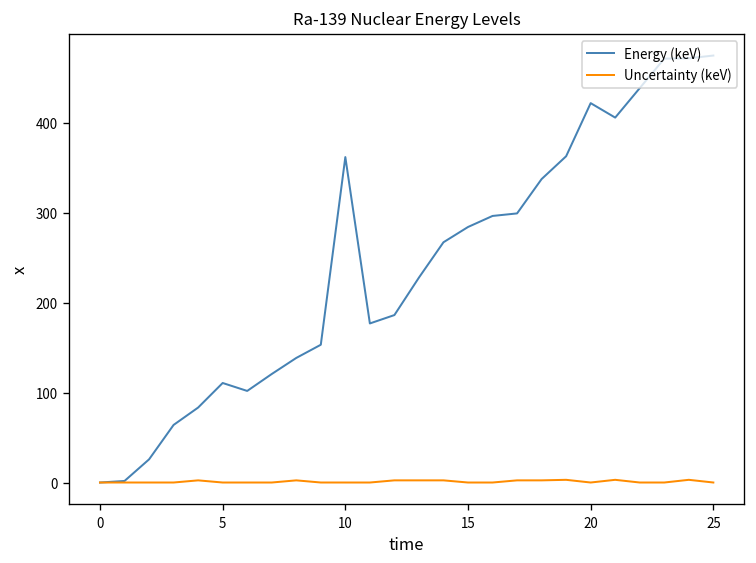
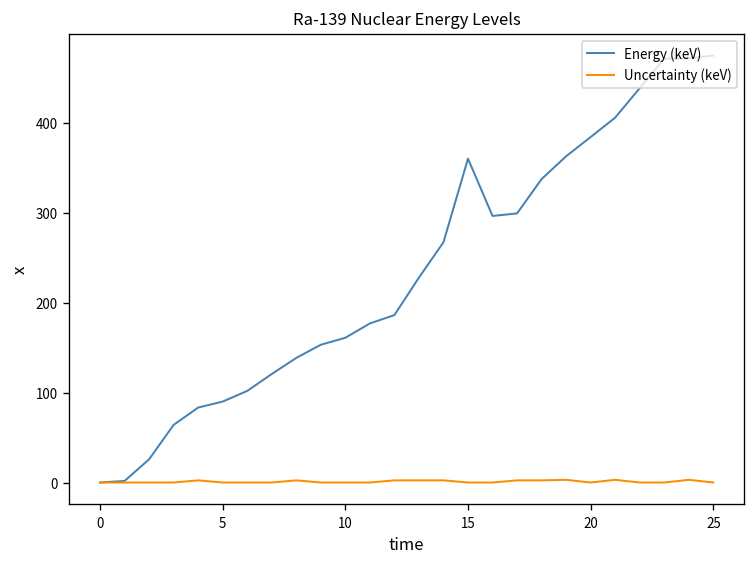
  {
    "Energy (keV)": {
-     "5": 110,
-     "10": 360,
-     "15": 280,
-     "20": 420
+     "5": 90,
+     "10": 160,
+     "15": 360,
+     "20": 380
    },
    "Uncertainty (keV)": {
      "5": 0,
      "10": 0,
      "15": 0,
      "20": 0,
      "25": 0
    }
  }
